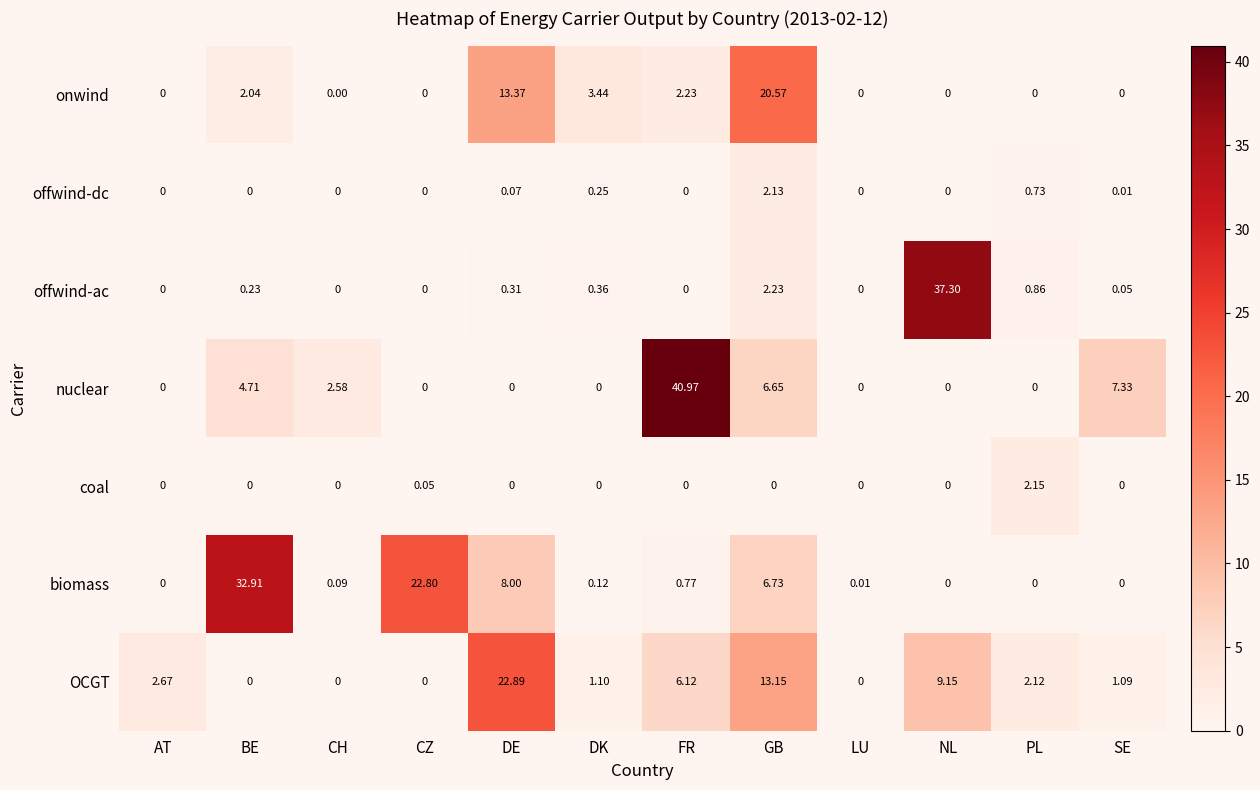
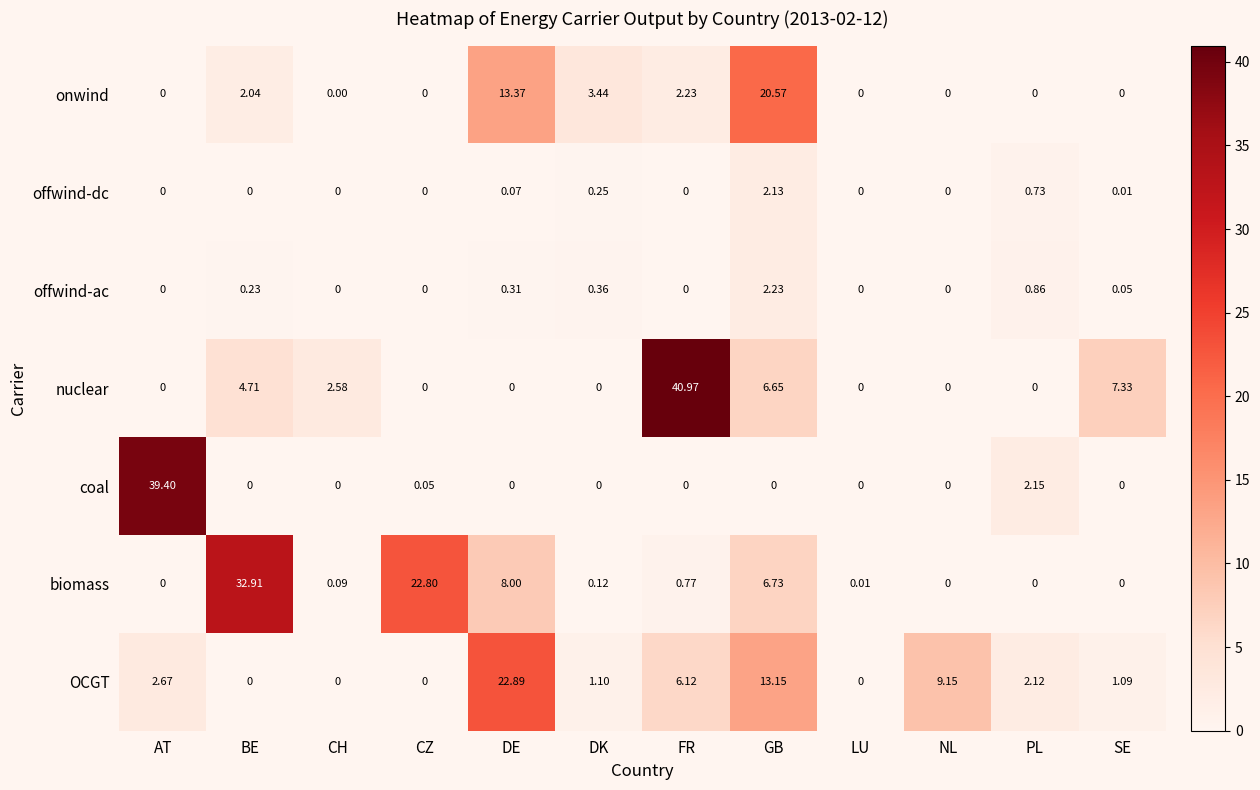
  {
    "onwind": {
      "AT": 0,
      "BE": 2.04,
      "CH": 0.00,
      "CZ": 0,
      "DE": 13.37,
      "DK": 3.44,
      "FR": 2.23,
      "GB": 20.57,
      "LU": 0,
      "NL": 0,
      "PL": 0,
      "SE": 0
    },
    "offwind-dc": {
      "AT": 0,
      "BE": 0,
      "CH": 0,
      "CZ": 0,
      "DE": 0.07,
      "DK": 0.25,
      "FR": 0,
      "GB": 2.13,
      "LU": 0,
      "NL": 0,
      "PL": 0.73,
      "SE": 0.01
    },
    "offwind-ac": {
      "AT": 0,
      "BE": 0.23,
      "CH": 0,
      "CZ": 0,
      "DE": 0.31,
      "DK": 0.36,
      "FR": 0,
      "GB": 2.23,
      "LU": 0,
-     "NL": 37.30,
+     "NL": 0,
      "PL": 0.86,
      "SE": 0.05
    },
    "nuclear": {
      "AT": 0,
      "BE": 4.71,
      "CH": 2.58,
      "CZ": 0,
      "DE": 0,
      "DK": 0,
      "FR": 40.97,
      "GB": 6.65,
      "LU": 0,
      "NL": 0,
      "PL": 0,
      "SE": 7.33
    },
    "coal": {
-     "AT": 0,
+     "AT": 39.40,
      "BE": 0,
      "CH": 0,
      "CZ": 0.05,
      "DE": 0,
      "DK": 0,
      "FR": 0,
      "GB": 0,
      "LU": 0,
      "NL": 0,
      "PL": 2.15,
      "SE": 0
    },
    "biomass": {
      "AT": 0,
      "BE": 32.91,
      "CH": 0.09,
      "CZ": 22.80,
      "DE": 8.00,
      "DK": 0.12,
      "FR": 0.77,
      "GB": 6.73,
      "LU": 0.01,
      "NL": 0,
      "PL": 0,
      "SE": 0
    },
    "OCGT": {
      "AT": 2.67,
      "BE": 0,
      "CH": 0,
      "CZ": 0,
      "DE": 22.89,
      "DK": 1.10,
      "FR": 6.12,
      "GB": 13.15,
      "LU": 0,
      "NL": 9.15,
      "PL": 2.12,
      "SE": 1.09
    }
  }
